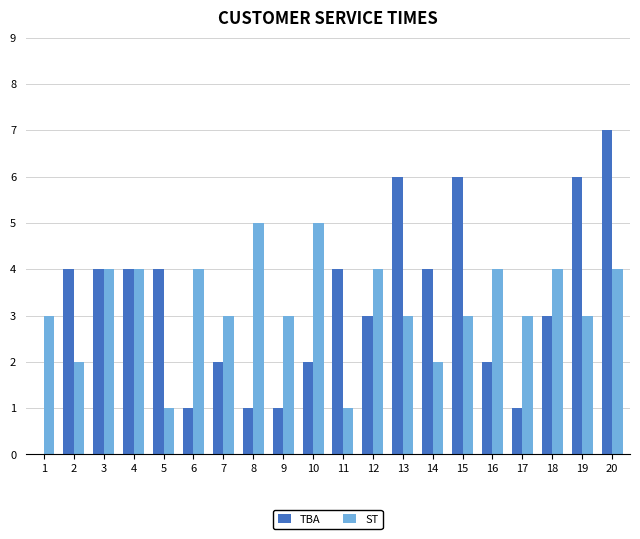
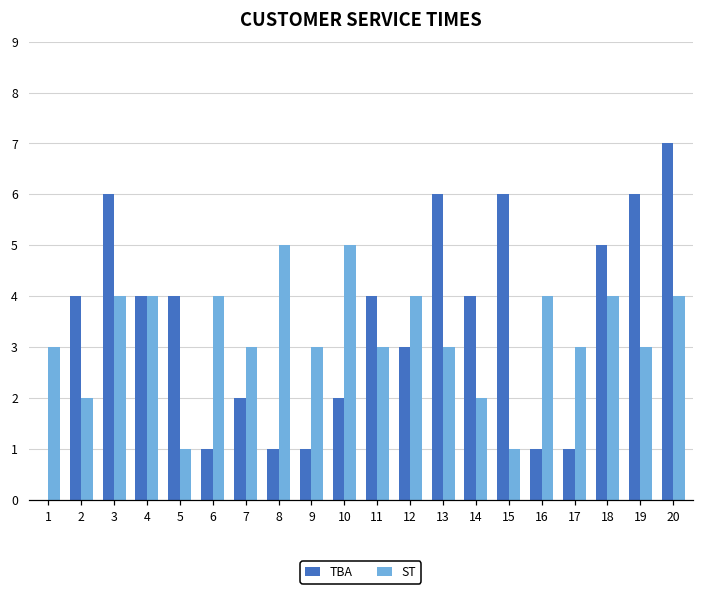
  {
    "TBA": {
      "1": 0,
      "2": 4,
-     "3": 4,
+     "3": 6,
      "4": 4,
      "5": 4,
      "6": 1,
      "7": 2,
      "8": 1,
      "9": 1,
      "10": 2,
      "11": 4,
      "12": 3,
      "13": 6,
      "14": 4,
      "15": 6,
-     "16": 2,
+     "16": 1,
      "17": 1,
-     "18": 3,
+     "18": 5,
      "19": 6,
      "20": 7
    },
    "ST": {
      "1": 3,
      "2": 2,
      "3": 4,
      "4": 4,
      "5": 1,
      "6": 4,
      "7": 3,
      "8": 5,
      "9": 3,
      "10": 5,
-     "11": 1,
+     "11": 3,
      "12": 4,
      "13": 3,
      "14": 2,
-     "15": 3,
+     "15": 1,
      "16": 4,
      "17": 3,
      "18": 4,
      "19": 3,
      "20": 4
    }
  }
